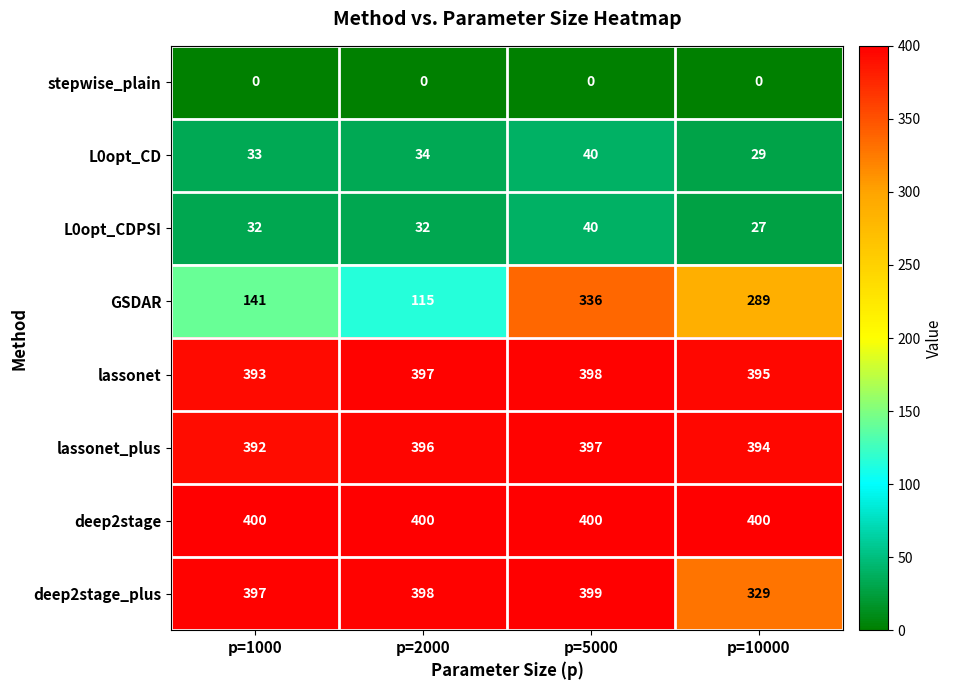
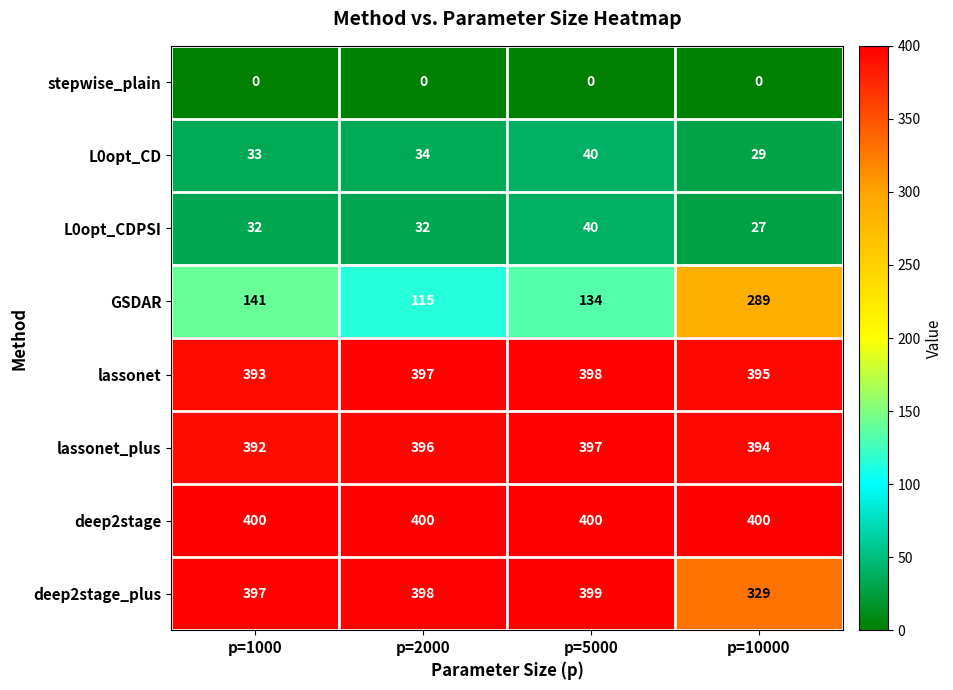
  {
    "stepwise_plain": {
      "p=1000": 0,
      "p=2000": 0,
      "p=5000": 0,
      "p=10000": 0
    },
    "L0opt_CD": {
      "p=1000": 33,
      "p=2000": 34,
      "p=5000": 40,
      "p=10000": 29
    },
    "L0opt_CDPSI": {
      "p=1000": 32,
      "p=2000": 32,
      "p=5000": 40,
      "p=10000": 27
    },
    "GSDAR": {
      "p=1000": 141,
      "p=2000": 115,
-     "p=5000": 336,
+     "p=5000": 134,
      "p=10000": 289
    },
    "lassonet": {
      "p=1000": 393,
      "p=2000": 397,
      "p=5000": 398,
      "p=10000": 395
    },
    "lassonet_plus": {
      "p=1000": 392,
      "p=2000": 396,
      "p=5000": 397,
      "p=10000": 394
    },
    "deep2stage": {
      "p=1000": 400,
      "p=2000": 400,
      "p=5000": 400,
      "p=10000": 400
    },
    "deep2stage_plus": {
      "p=1000": 397,
      "p=2000": 398,
      "p=5000": 399,
      "p=10000": 329
    }
  }
